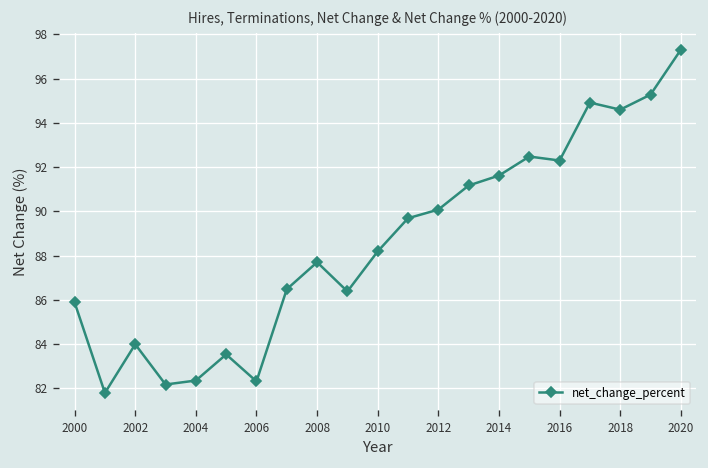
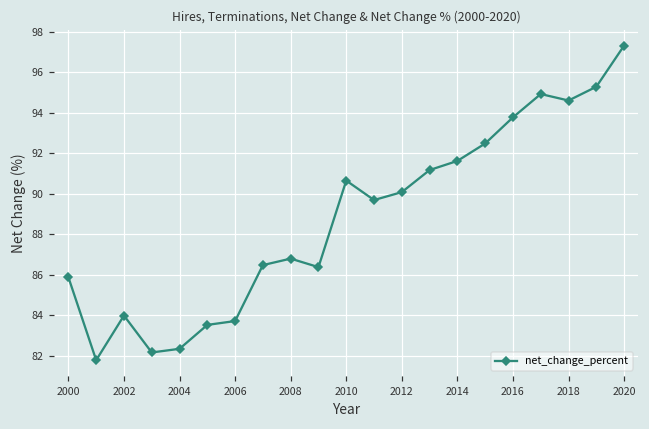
  {
    "2000": 85.9,
    "2002": 84.0,
    "2004": 82.4,
-   "2006": 82.3,
-   "2008": 87.7,
-   "2010": 88.2,
+   "2006": 83.7,
+   "2008": 86.8,
+   "2010": 90.7,
    "2012": 90.1,
    "2014": 91.6,
-   "2016": 92.3,
+   "2016": 93.8,
    "2018": 94.6,
    "2020": 97.3
  }
